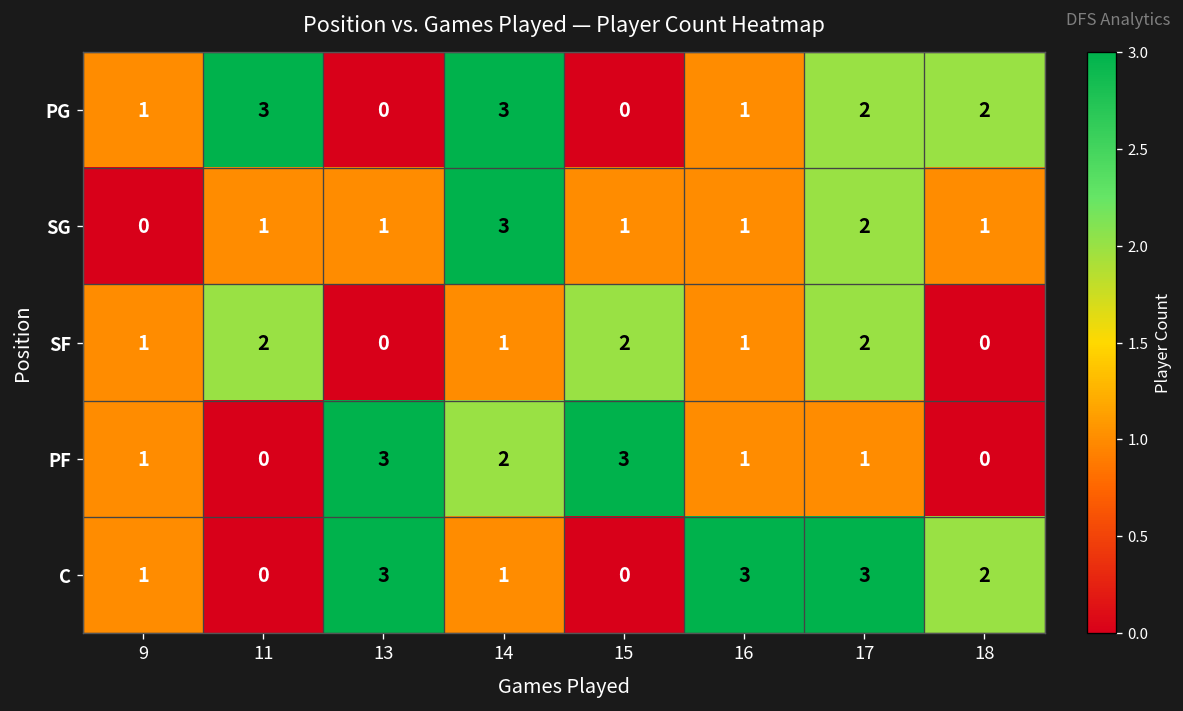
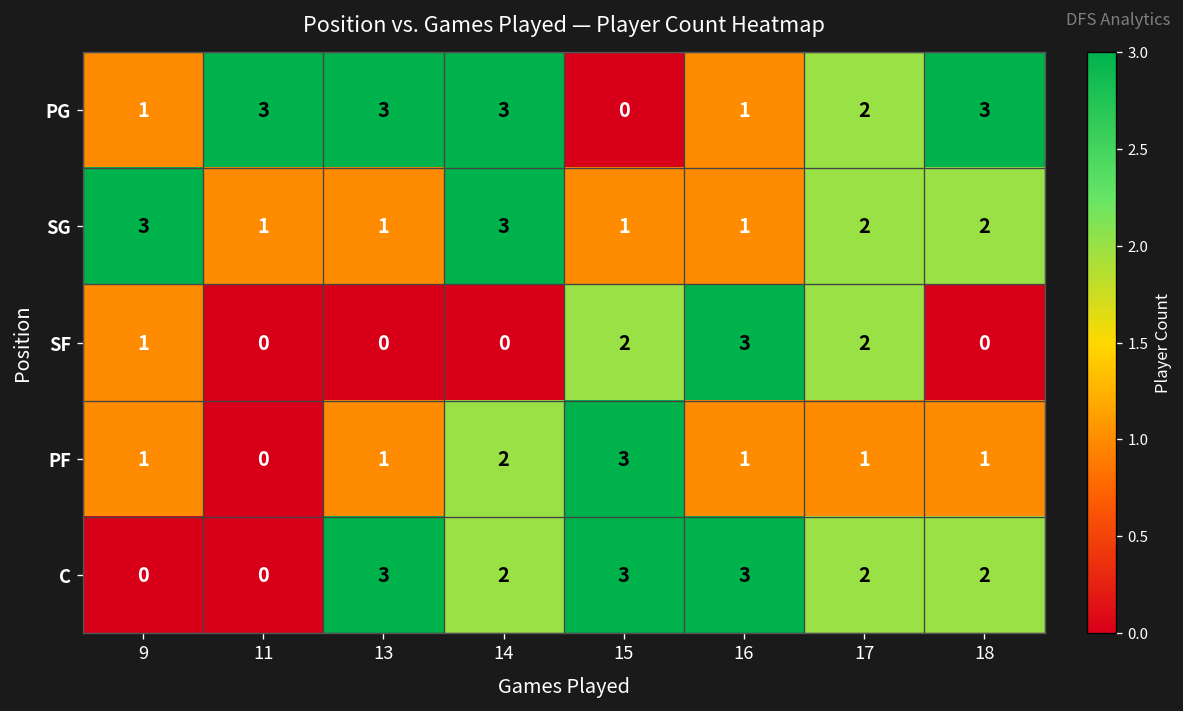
  {
    "PG": {
      "9": 1,
      "11": 3,
-     "13": 0,
+     "13": 3,
      "14": 3,
      "15": 0,
      "16": 1,
      "17": 2,
-     "18": 2
+     "18": 3
    },
    "SG": {
-     "9": 0,
+     "9": 3,
      "11": 1,
      "13": 1,
      "14": 3,
      "15": 1,
      "16": 1,
      "17": 2,
-     "18": 1
+     "18": 2
    },
    "SF": {
      "9": 1,
-     "11": 2,
+     "11": 0,
      "13": 0,
-     "14": 1,
+     "14": 0,
      "15": 2,
-     "16": 1,
+     "16": 3,
      "17": 2,
      "18": 0
    },
    "PF": {
      "9": 1,
      "11": 0,
-     "13": 3,
+     "13": 1,
      "14": 2,
      "15": 3,
      "16": 1,
      "17": 1,
-     "18": 0
+     "18": 1
    },
    "C": {
-     "9": 1,
+     "9": 0,
      "11": 0,
      "13": 3,
-     "14": 1,
-     "15": 0,
+     "14": 2,
+     "15": 3,
      "16": 3,
-     "17": 3,
+     "17": 2,
      "18": 2
    }
  }
